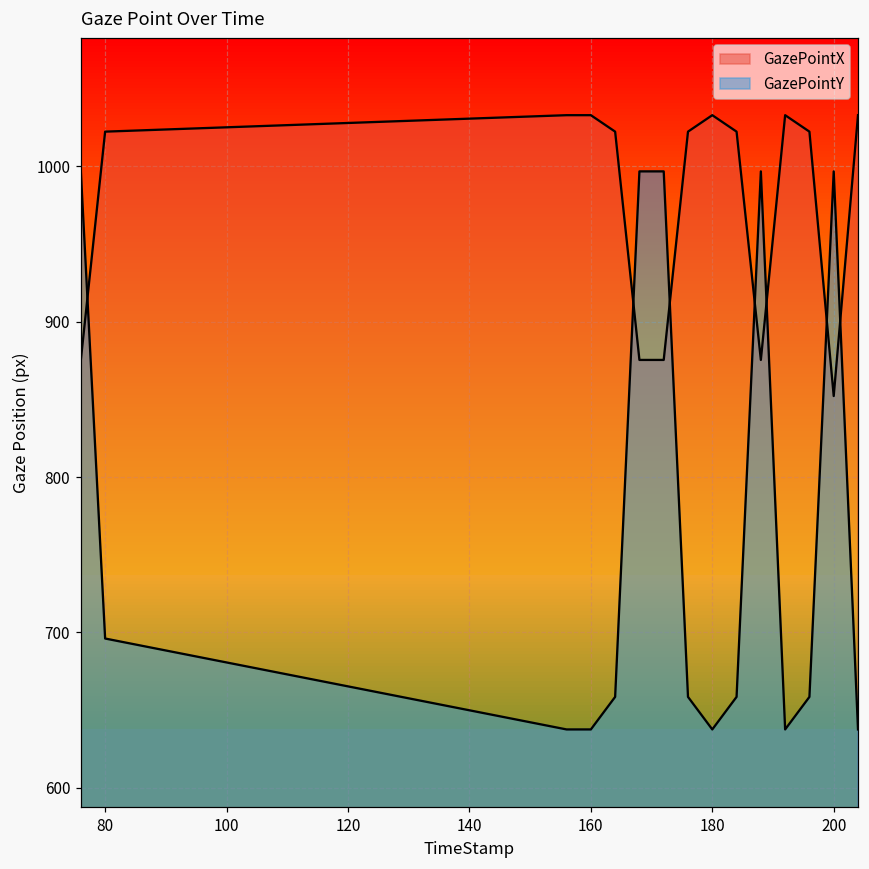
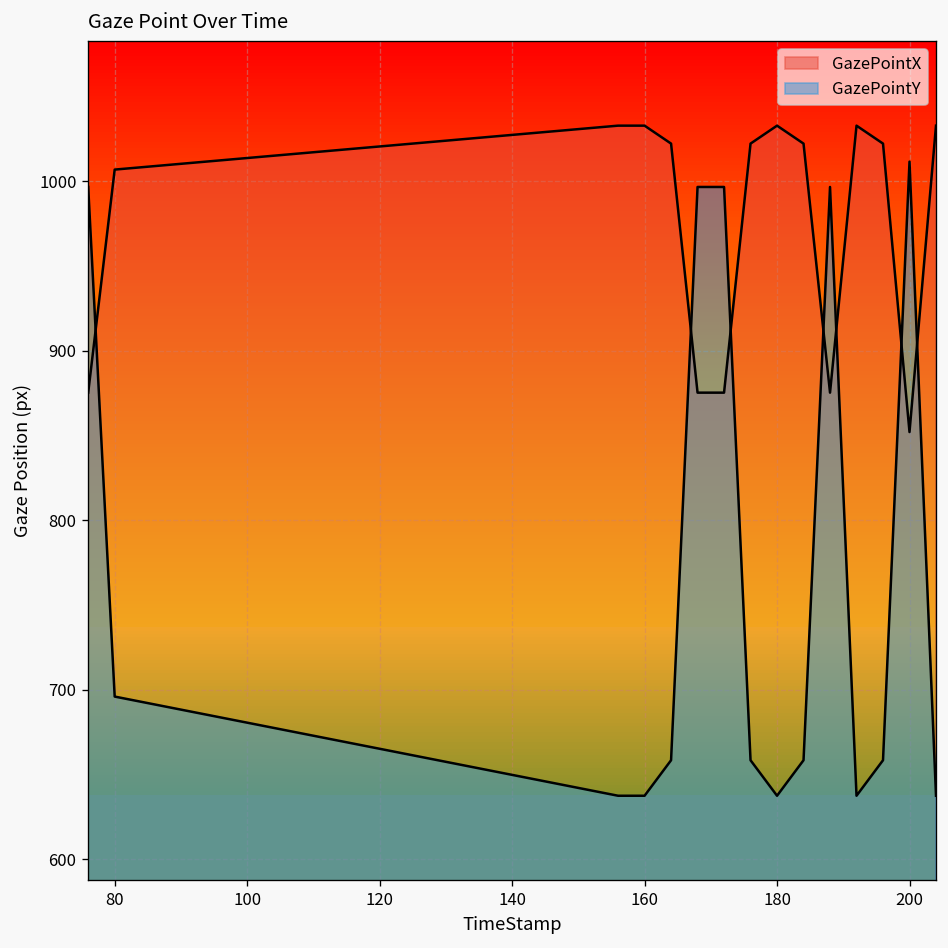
  {
    "GazePointX": {
-     "80": 1022,
+     "80": 1007,
      "160": 1033,
      "180": 1033,
      "200": 852
    },
    "GazePointY": {
      "80": 696,
      "160": 637,
      "180": 637,
-     "200": 997
+     "200": 1012
    }
  }
